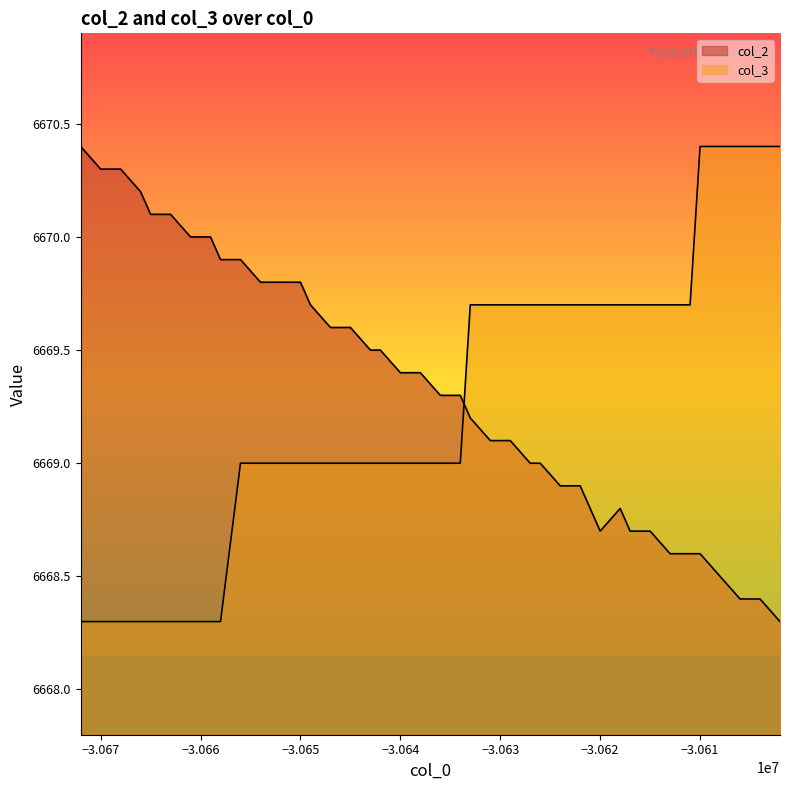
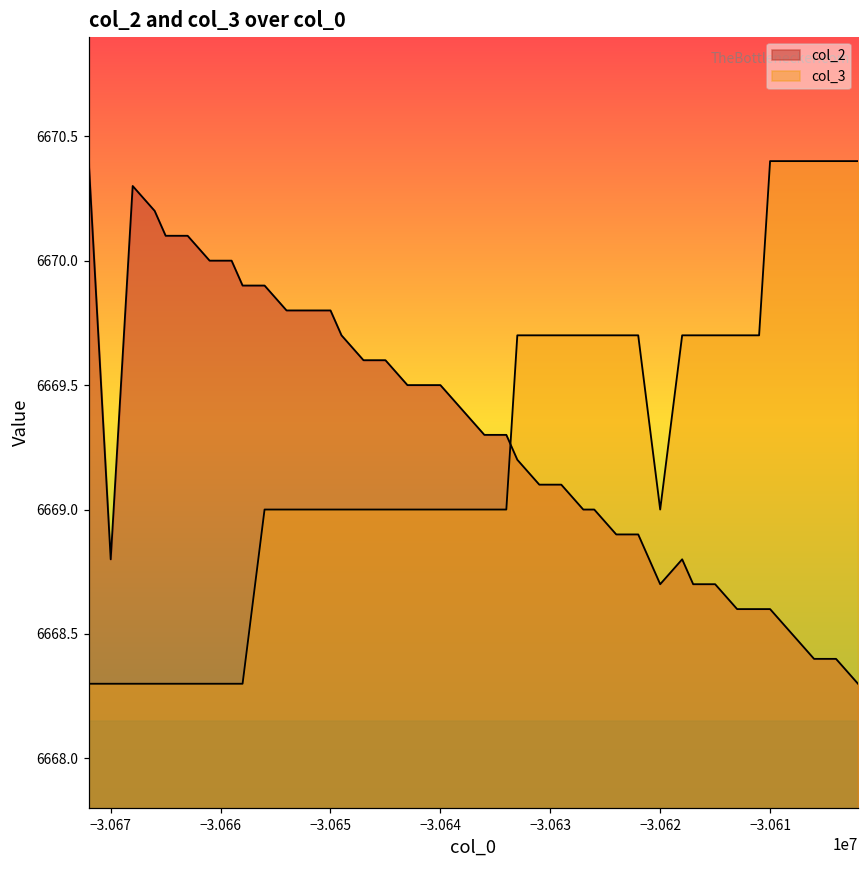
  {
    "col_2": {
-     "−3.067": 6670.3,
+     "−3.067": 6668.8,
      "−3.065": 6669.8,
-     "−3.064": 6669.4,
+     "−3.064": 6669.5,
      "−3.062": 6668.7,
      "−3.061": 6668.6
    },
    "col_3": {
      "−3.067": 6668.30,
      "−3.065": 6669.00,
      "−3.064": 6669.00,
-     "−3.062": 6669.70,
+     "−3.062": 6669.00,
      "−3.061": 6670.40
    }
  }
